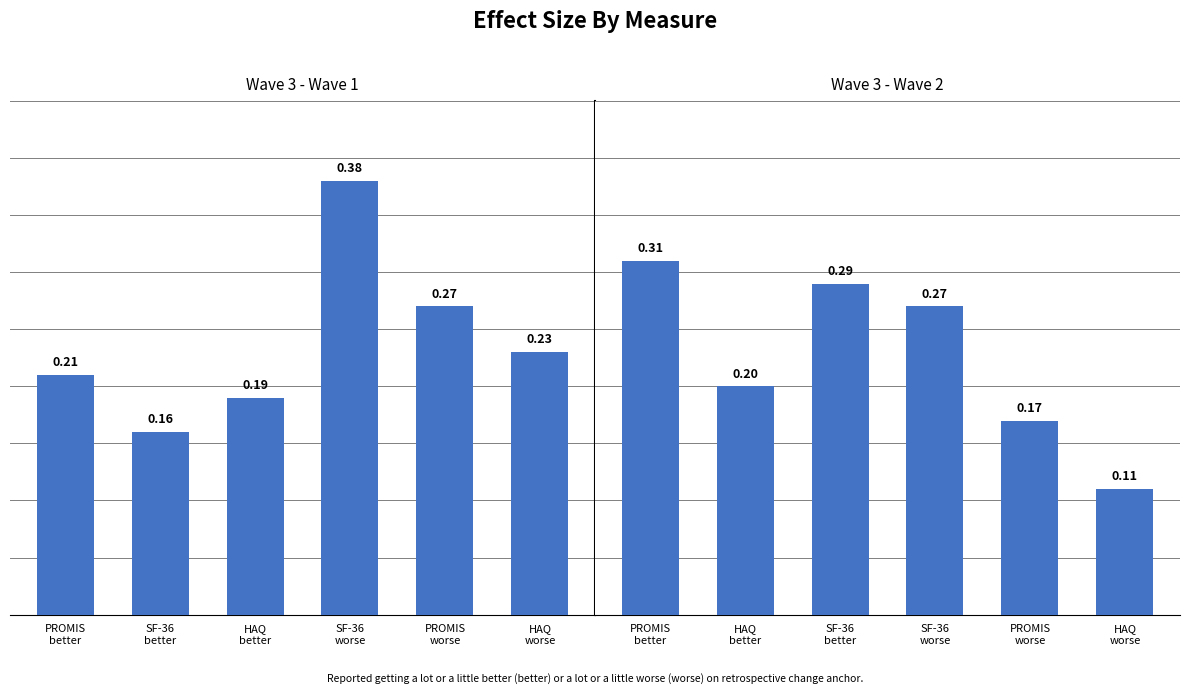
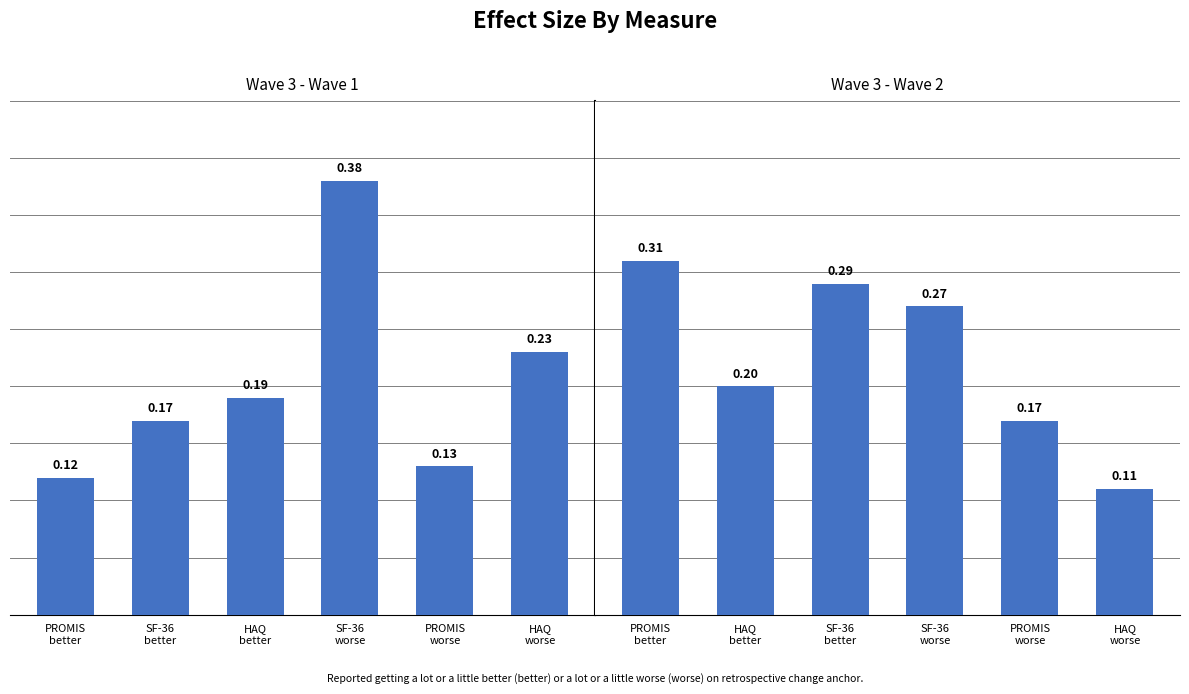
  {
    "Wave 3 - Wave 1": {
-     "PROMIS better": 0.21,
-     "SF-36 better": 0.16,
+     "PROMIS better": 0.12,
+     "SF-36 better": 0.17,
      "HAQ better": 0.19,
      "SF-36 worse": 0.38,
-     "PROMIS worse": 0.27,
+     "PROMIS worse": 0.13,
      "HAQ worse": 0.23
    },
    "Wave 3 - Wave 2": {
      "PROMIS better": 0.31,
      "HAQ better": 0.20,
      "SF-36 better": 0.29,
      "SF-36 worse": 0.27,
      "PROMIS worse": 0.17,
      "HAQ worse": 0.11
    }
  }
